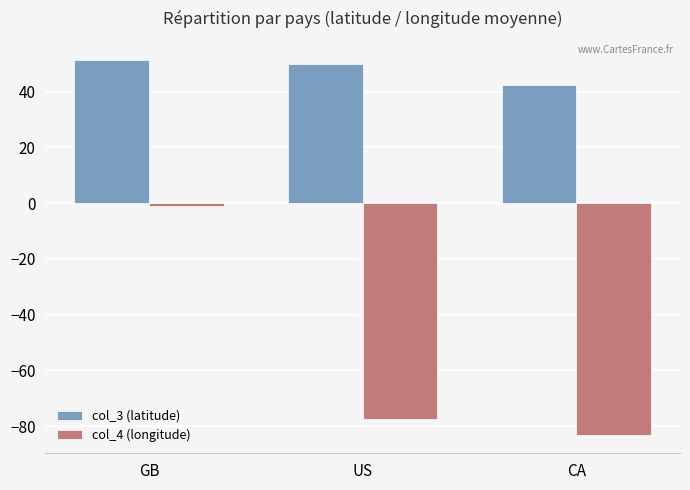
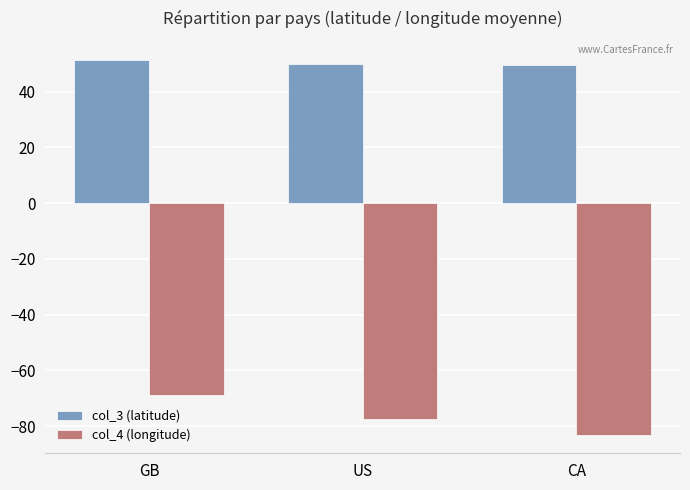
  {
    "col_3 (latitude)": {
      "GB": 51,
      "US": 50,
-     "CA": 42
+     "CA": 50
    },
    "col_4 (longitude)": {
-     "GB": -1,
+     "GB": -69,
      "US": -77,
      "CA": -83
    }
  }
